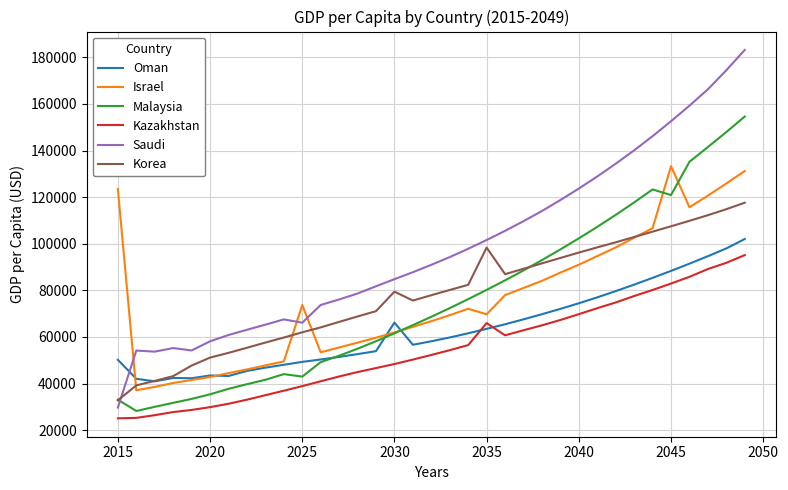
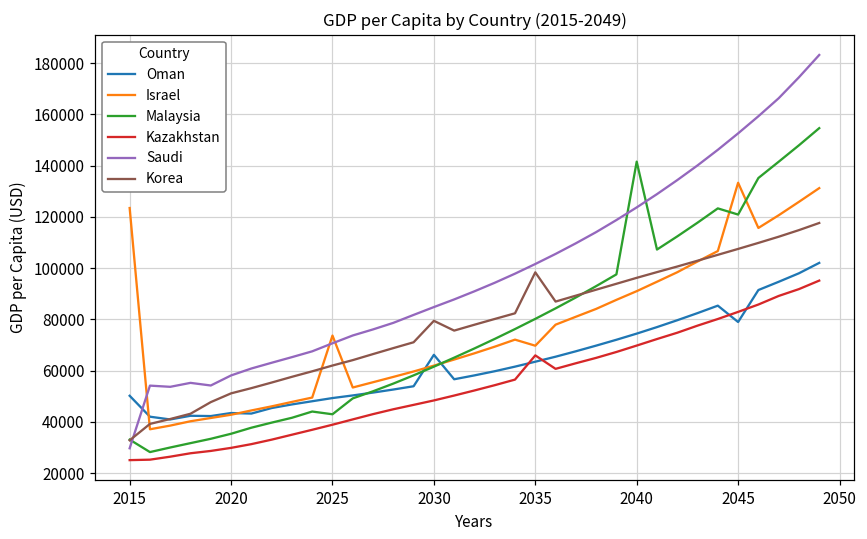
  {
    "Oman": {
      "2015": 50000,
      "2025": 49000,
      "2030": 66000,
      "2035": 63000,
      "2040": 74000,
-     "2045": 88000
+     "2045": 79000
    },
    "Israel": {
      "2015": 123000,
      "2025": 74000,
      "2035": 70000,
      "2040": 91000,
      "2045": 133000
    },
    "Malaysia": {
      "2020": 35000,
      "2025": 43000,
      "2035": 80000,
-     "2040": 102000,
+     "2040": 142000,
      "2045": 121000
    },
    "Kazakhstan": {
      "2015": 25000,
      "2020": 30000,
      "2025": 39000,
      "2030": 48000,
      "2035": 66000,
      "2040": 70000,
      "2045": 83000
    },
    "Saudi": {
      "2015": 30000,
      "2020": 58000,
-     "2025": 66000,
+     "2025": 71000,
      "2030": 85000,
      "2035": 102000,
      "2040": 124000,
      "2045": 153000
    },
    "Korea": {
      "2020": 51000,
      "2025": 62000,
      "2030": 79000,
      "2035": 98000,
      "2040": 96000,
      "2045": 108000
    }
  }
